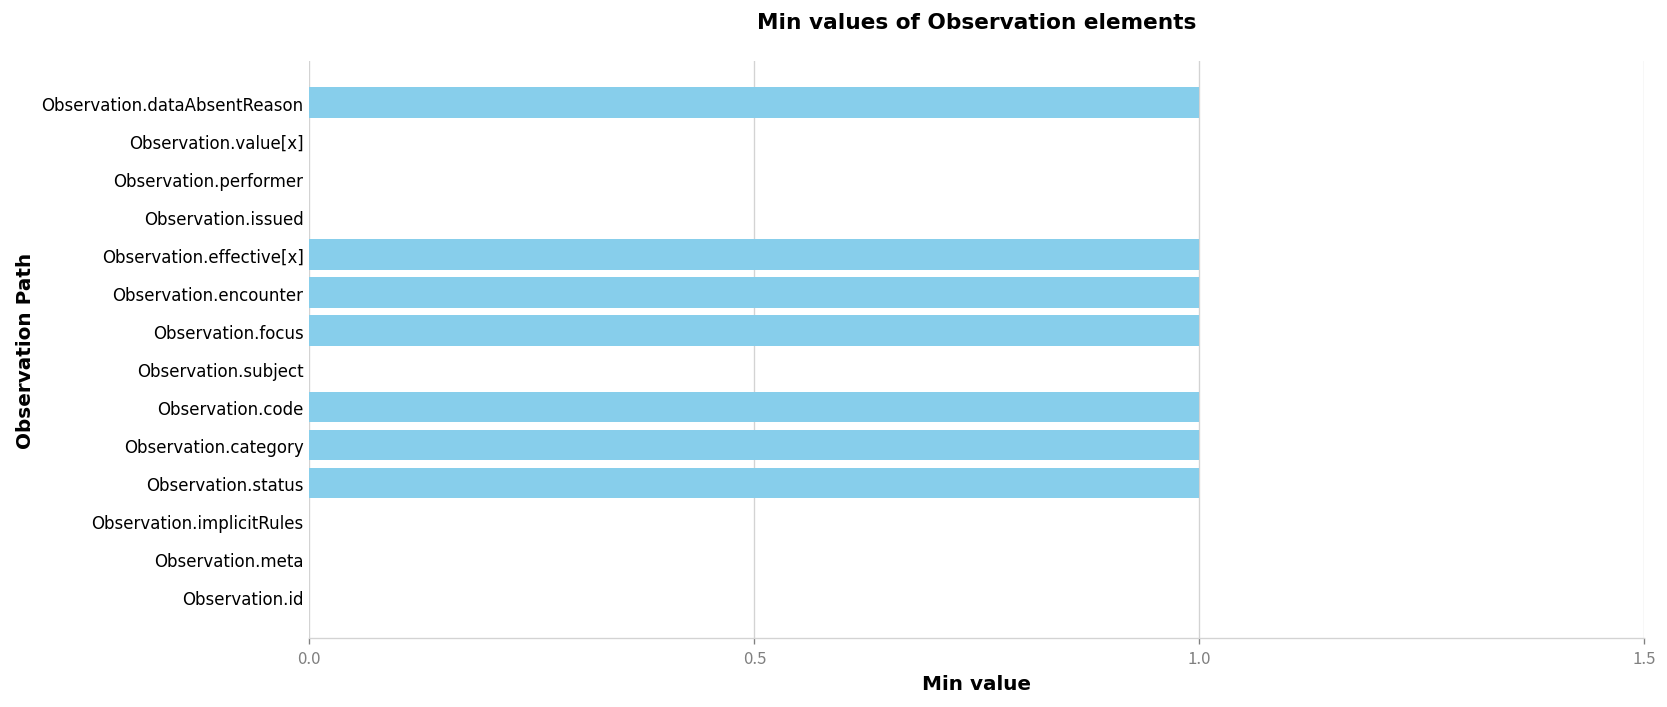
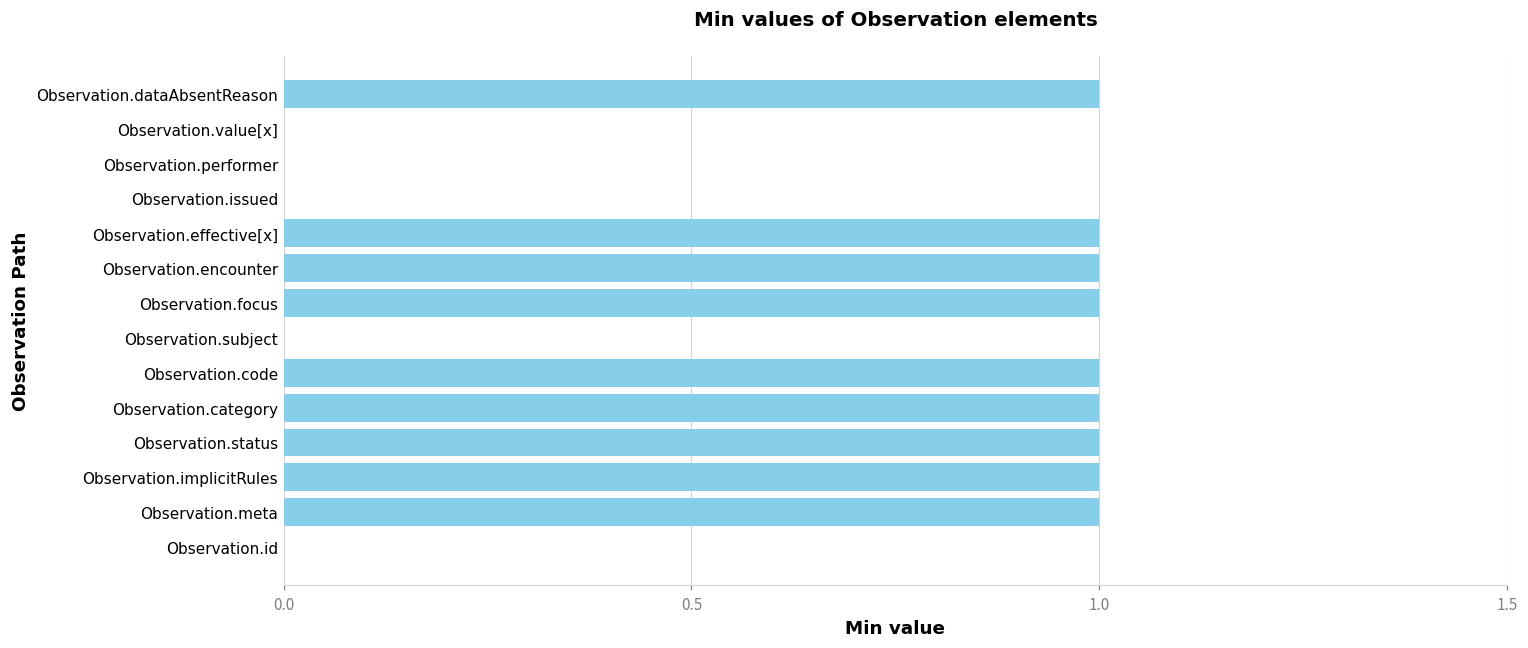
  {
    "Observation.dataAbsentReason": 1,
    "Observation.value[x]": 0,
    "Observation.performer": 0,
    "Observation.issued": 0,
    "Observation.effective[x]": 1,
    "Observation.encounter": 1,
    "Observation.focus": 1,
    "Observation.subject": 0,
    "Observation.code": 1,
    "Observation.category": 1,
    "Observation.status": 1,
-   "Observation.implicitRules": 0,
-   "Observation.meta": 0,
+   "Observation.implicitRules": 1,
+   "Observation.meta": 1,
    "Observation.id": 0
  }
